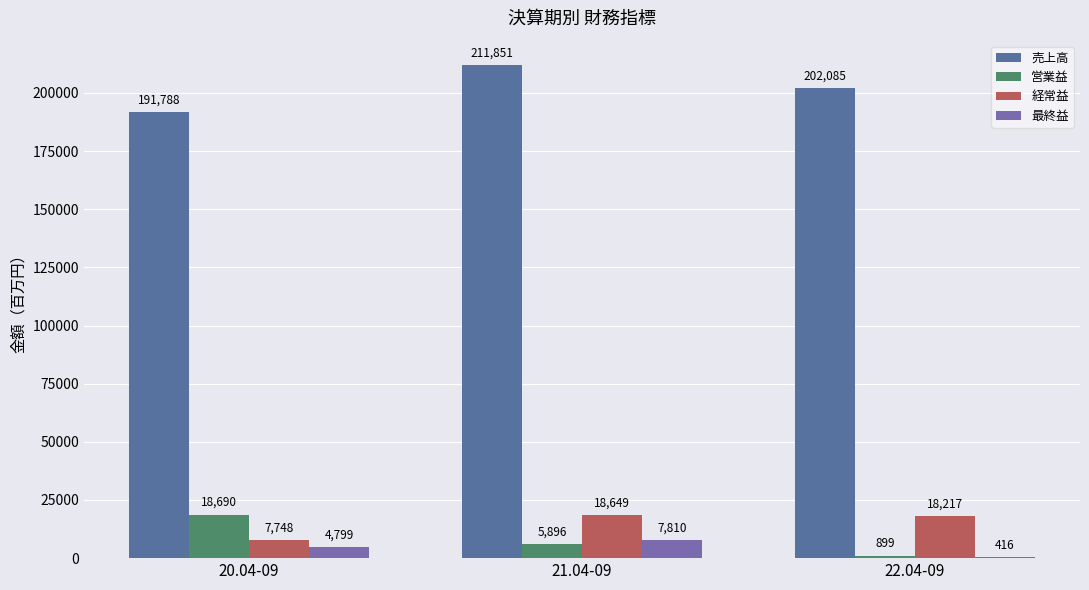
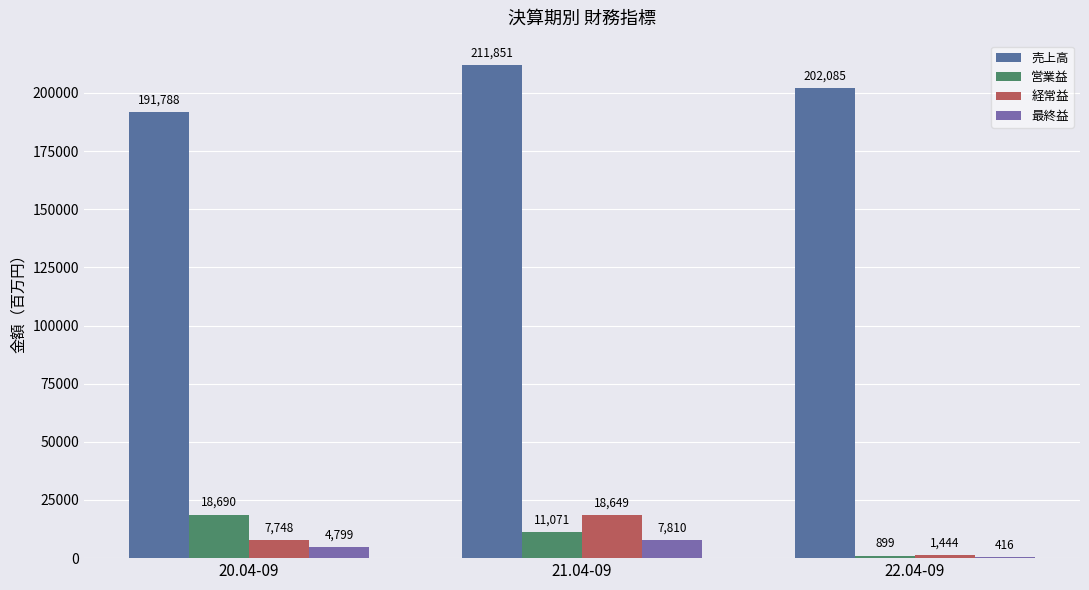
  {
    "営業益": {
      "20.04-09": "18,690",
-     "21.04-09": "5,896",
+     "21.04-09": "11,071",
      "22.04-09": "899"
    },
    "経常益": {
      "20.04-09": "7,748",
      "21.04-09": "18,649",
-     "22.04-09": "18,217"
+     "22.04-09": "1,444"
    }
  }
